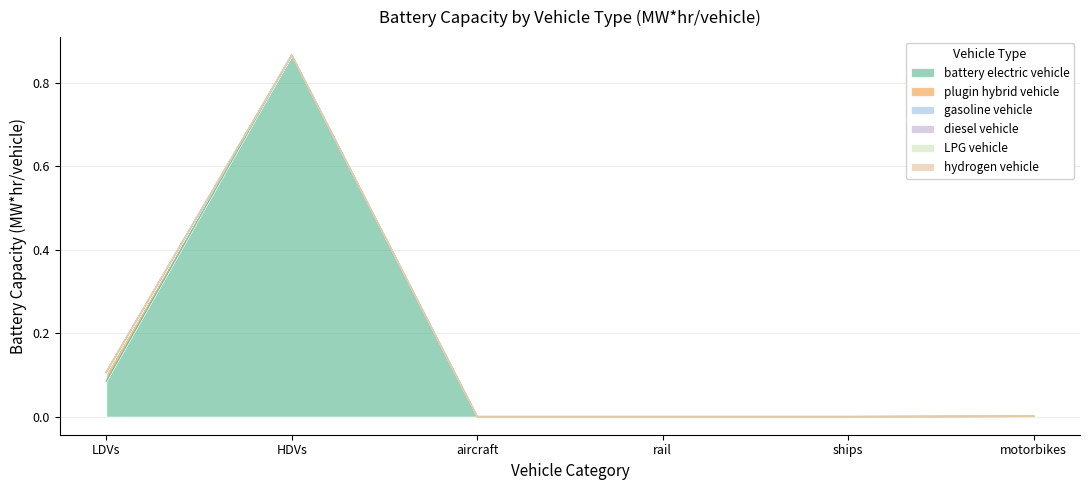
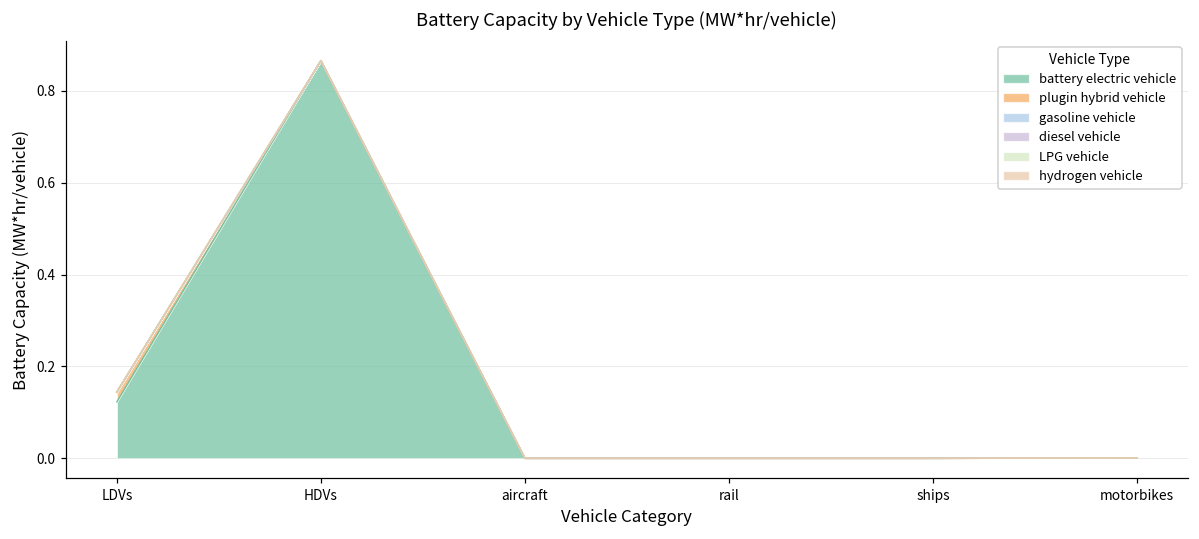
  {
    "battery electric vehicle": {
-     "LDVs": 0.09
+     "LDVs": 0.12
    }
  }
